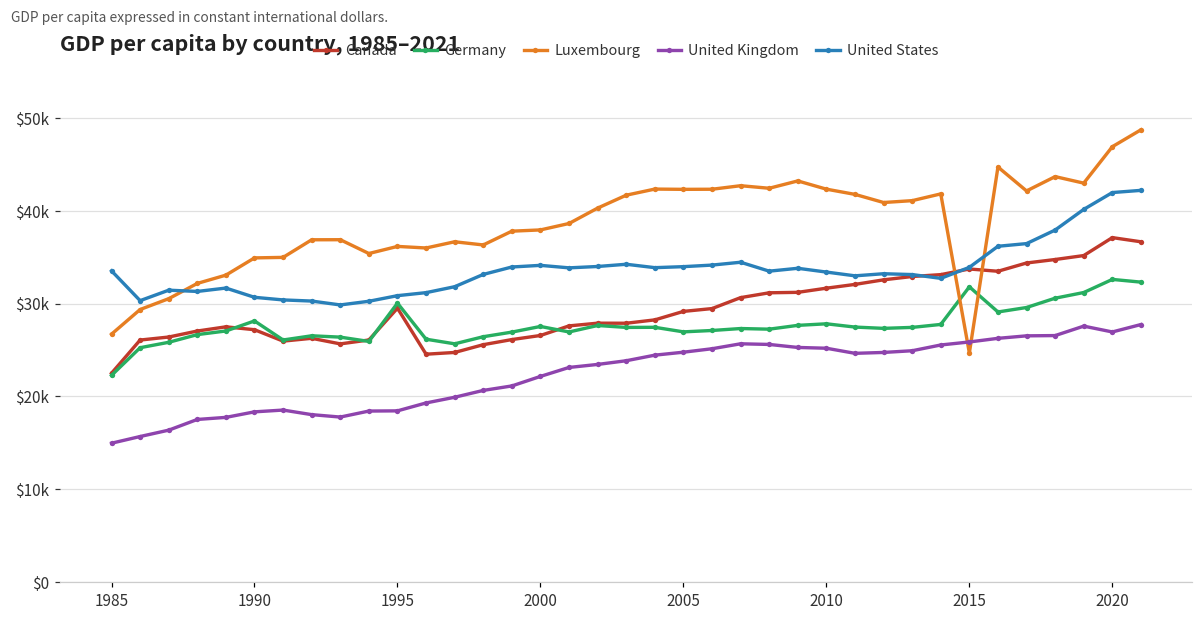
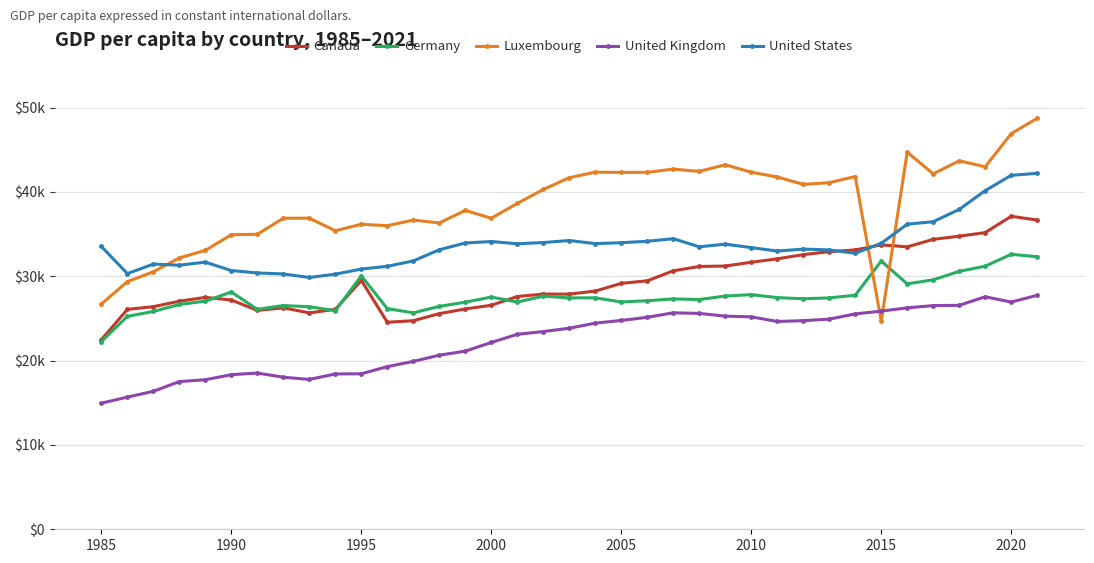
  {
    "Canada": {
      "1990": "$27000",
      "1995": "$30000",
      "2000": "$27000",
      "2005": "$29000",
      "2010": "$32000",
      "2020": "$37000"
    },
    "Germany": {
      "1990": "$28000",
      "1995": "$30000",
      "2000": "$28000",
      "2005": "$27000",
      "2010": "$28000",
      "2015": "$32000",
      "2020": "$33000"
    },
    "Luxembourg": {
      "1985": "$27000",
      "1990": "$35000",
      "1995": "$36000",
-     "2000": "$38000",
+     "2000": "$37000",
      "2005": "$42000",
      "2010": "$42000",
      "2015": "$25000",
      "2020": "$47000"
    },
    "United Kingdom": {
      "1985": "$15000",
      "1990": "$18000",
      "1995": "$18000",
      "2000": "$22000",
      "2005": "$25000",
      "2010": "$25000",
      "2015": "$26000",
      "2020": "$27000"
    },
    "United States": {
      "1985": "$34000",
      "1990": "$31000",
      "1995": "$31000",
      "2000": "$34000",
      "2005": "$34000",
      "2010": "$33000",
      "2020": "$42000"
    }
  }
